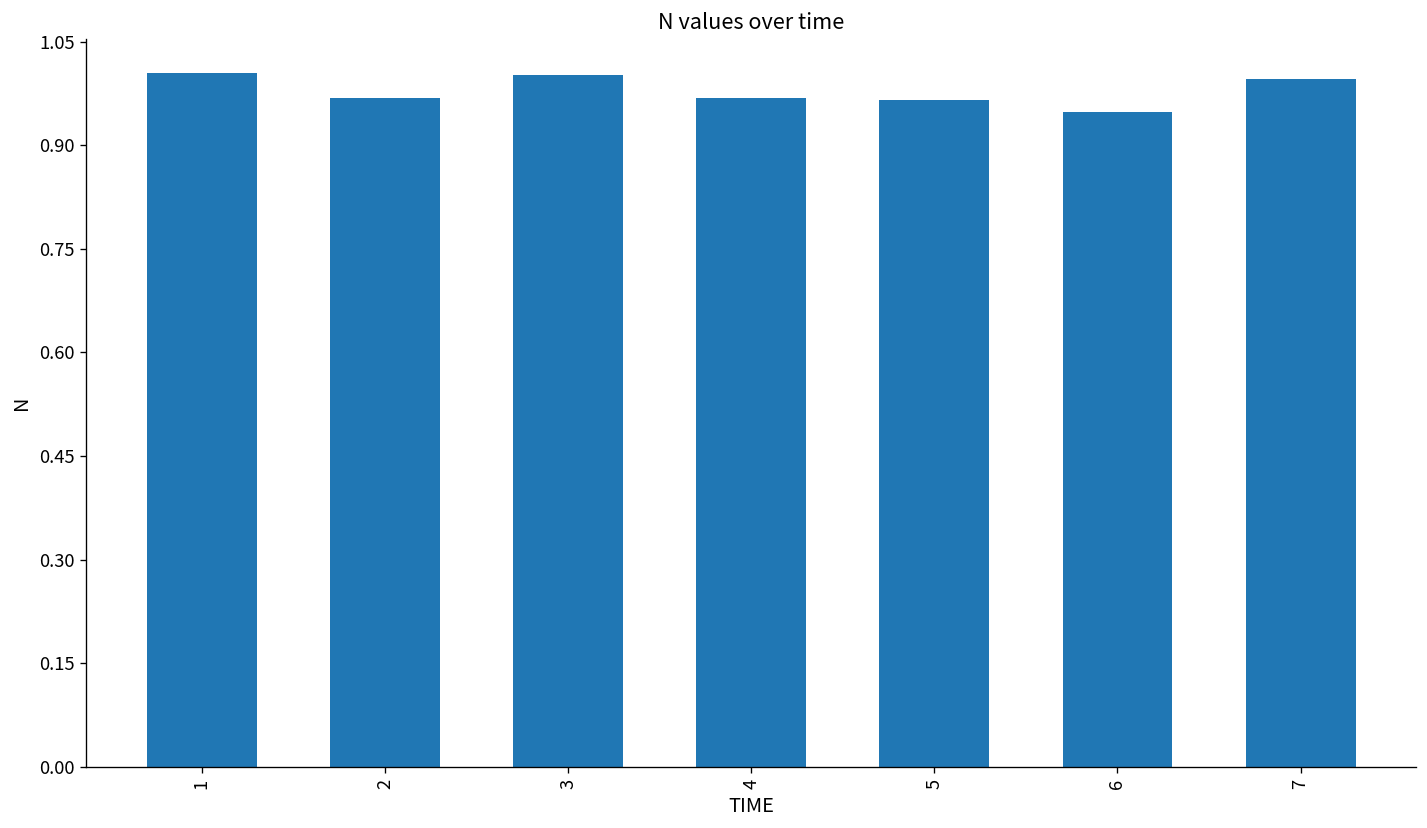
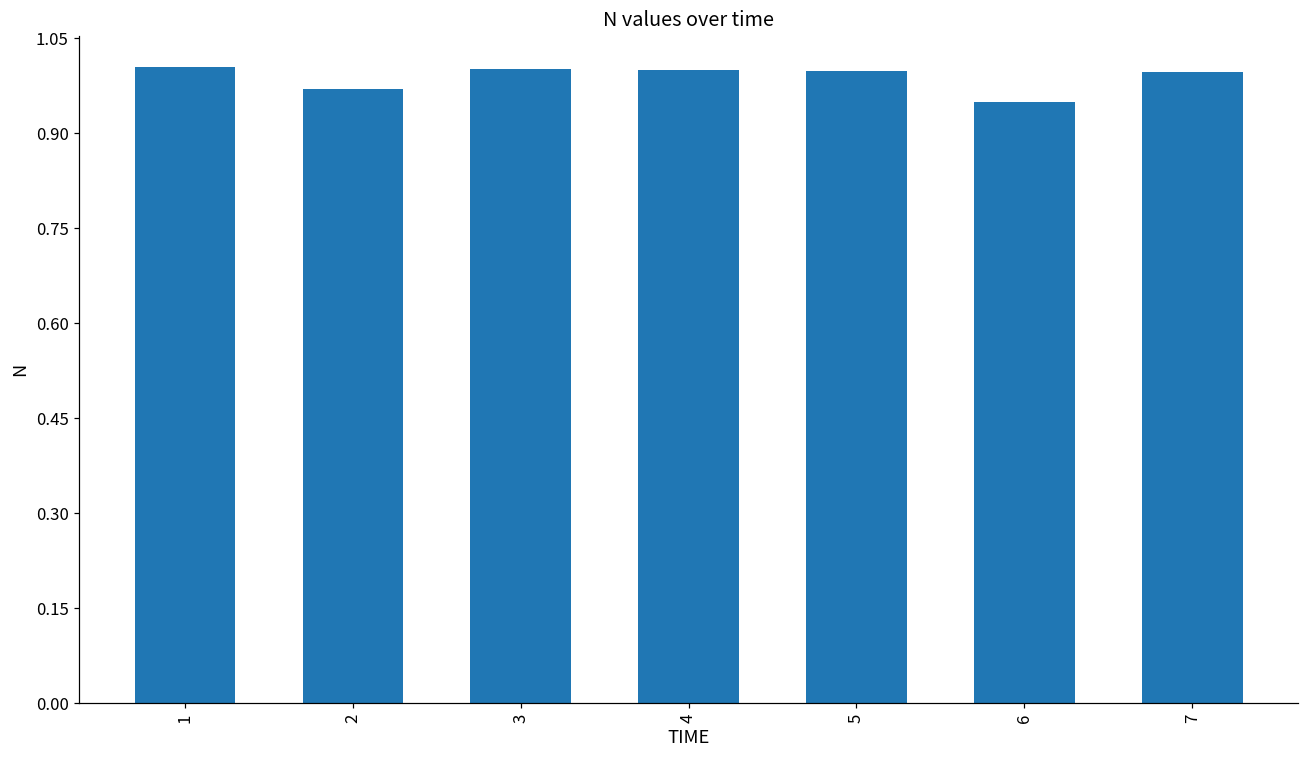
  {
    "1": 1.00,
    "2": 0.97,
    "3": 1.00,
-   "4": 0.97,
-   "5": 0.96,
+   "4": 1.00,
+   "5": 1.00,
    "6": 0.95,
    "7": 1.00
  }
